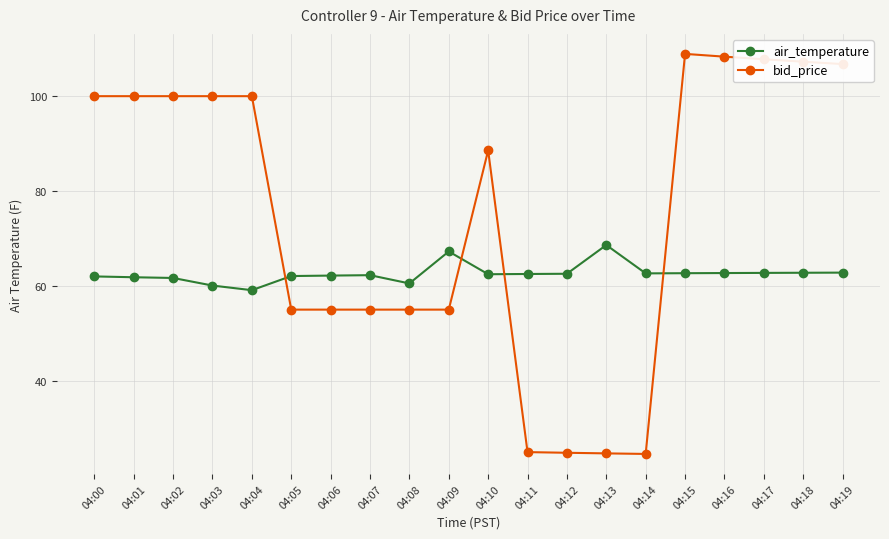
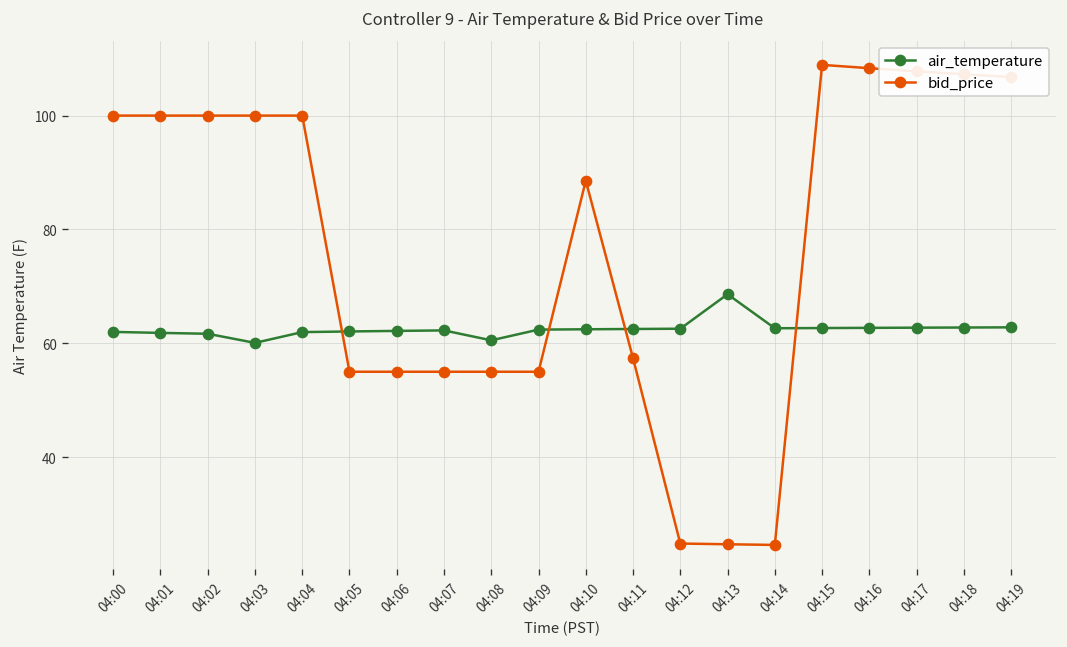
  {
    "air_temperature": {
      "04:00": 62,
      "04:01": 62,
      "04:02": 62,
      "04:03": 60,
-     "04:04": 59,
+     "04:04": 62,
      "04:05": 62,
      "04:06": 62,
      "04:07": 62,
      "04:08": 61,
-     "04:09": 67,
+     "04:09": 62,
      "04:10": 62,
      "04:11": 63,
      "04:12": 63,
      "04:13": 69,
      "04:14": 63,
      "04:15": 63,
      "04:16": 63,
      "04:17": 63,
      "04:18": 63,
      "04:19": 63
    },
    "bid_price": {
      "04:00": 100,
      "04:01": 100,
      "04:02": 100,
      "04:03": 100,
      "04:04": 100,
      "04:05": 55,
      "04:06": 55,
      "04:07": 55,
      "04:08": 55,
      "04:09": 55,
      "04:10": 89,
-     "04:11": 25,
+     "04:11": 57,
      "04:12": 25,
      "04:13": 25,
      "04:14": 25,
      "04:15": 109,
      "04:16": 108
    }
  }
